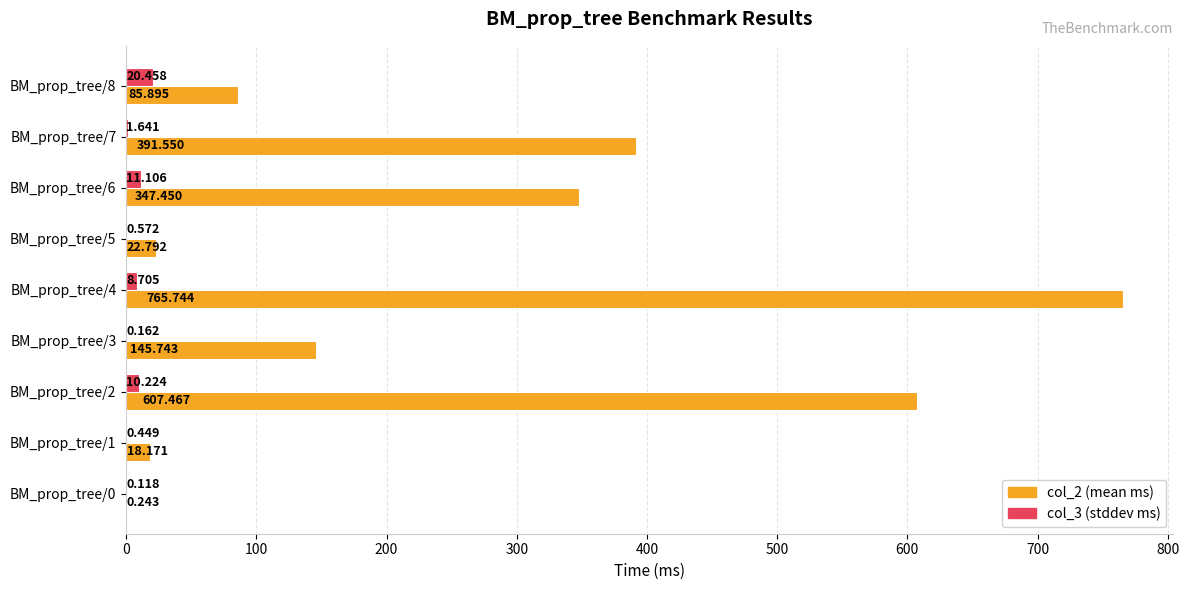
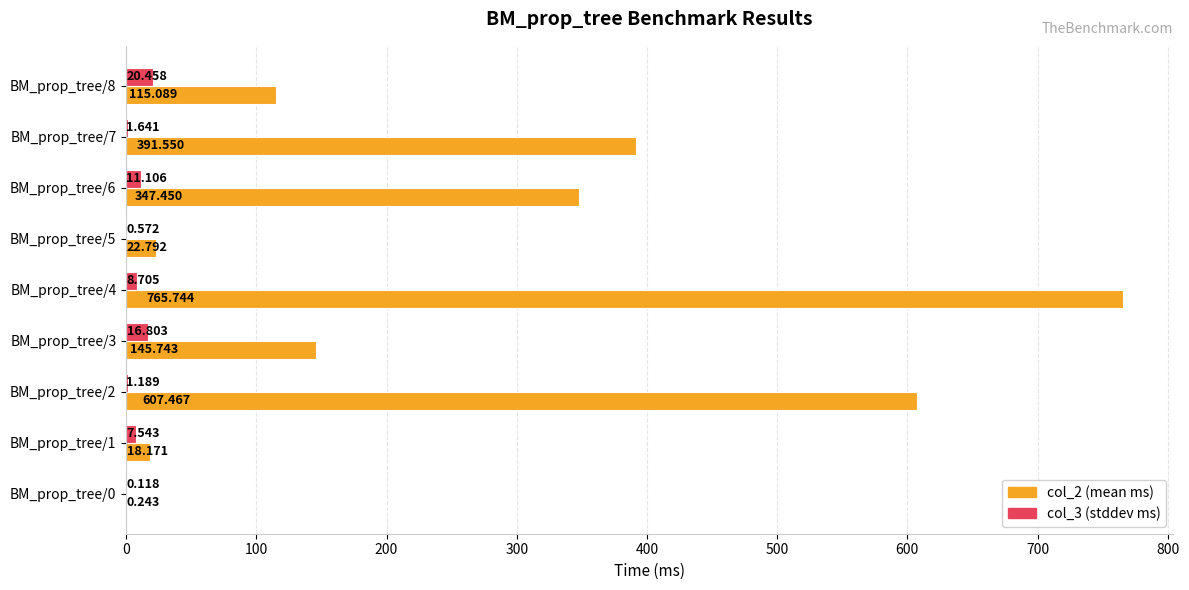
  {
    "col_2 (mean ms)": {
-     "BM_prop_tree/8": 85.895,
+     "BM_prop_tree/8": 115.089,
      "BM_prop_tree/7": 391.550,
      "BM_prop_tree/6": 347.450,
      "BM_prop_tree/5": 22.792,
      "BM_prop_tree/4": 765.744,
      "BM_prop_tree/3": 145.743,
      "BM_prop_tree/2": 607.467,
      "BM_prop_tree/1": 18.171,
      "BM_prop_tree/0": 0.243
    },
    "col_3 (stddev ms)": {
      "BM_prop_tree/8": 20.458,
      "BM_prop_tree/7": 1.641,
      "BM_prop_tree/6": 11.106,
      "BM_prop_tree/5": 0.572,
      "BM_prop_tree/4": 8.705,
-     "BM_prop_tree/3": 0.162,
-     "BM_prop_tree/2": 10.224,
-     "BM_prop_tree/1": 0.449,
+     "BM_prop_tree/3": 16.803,
+     "BM_prop_tree/2": 1.189,
+     "BM_prop_tree/1": 7.543,
      "BM_prop_tree/0": 0.118
    }
  }
